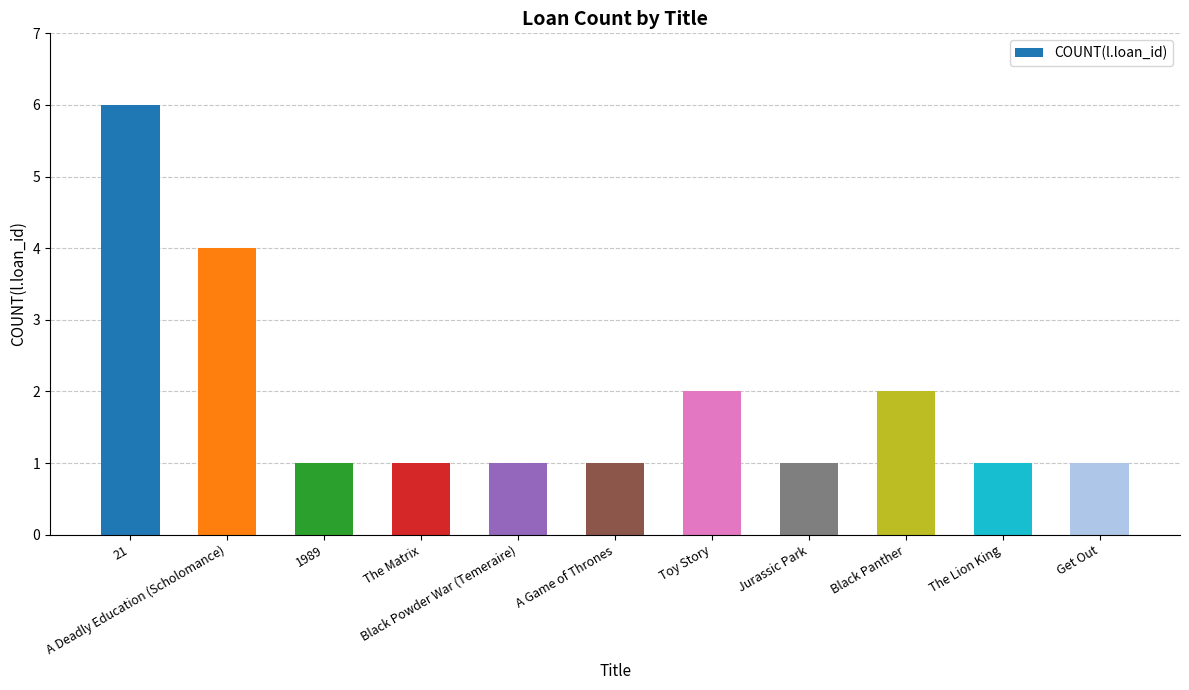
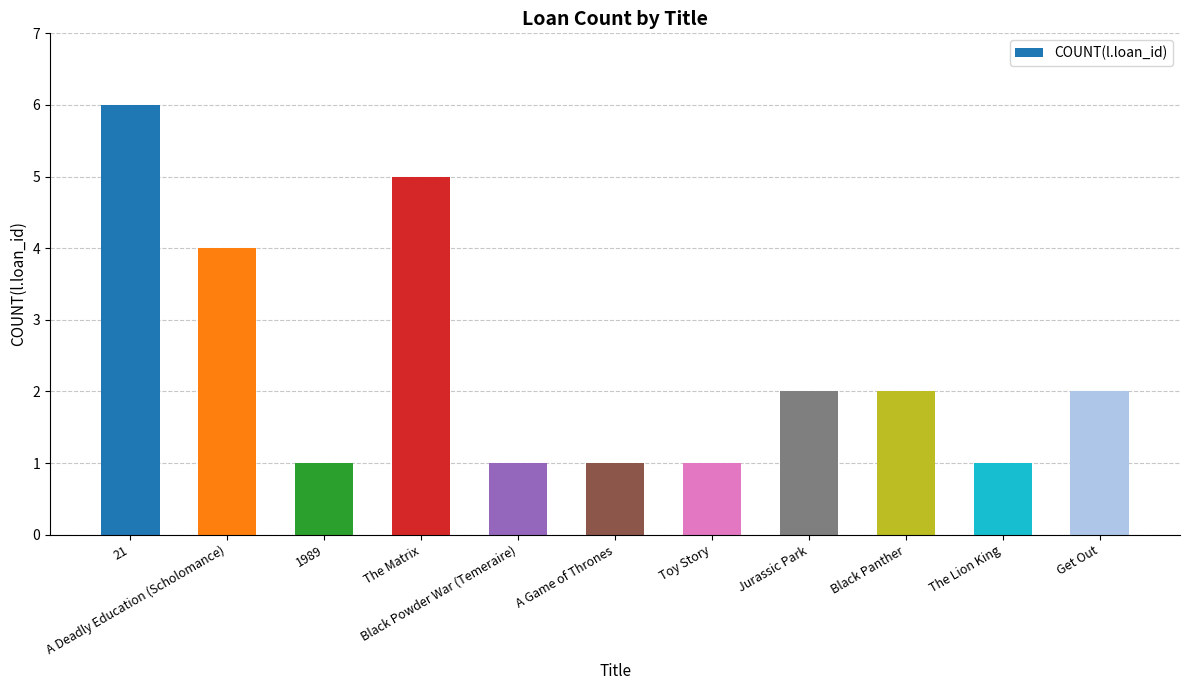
  {
    "21": 6,
    "A Deadly Education (Scholomance)": 4,
    "1989": 1,
-   "The Matrix": 1,
+   "The Matrix": 5,
    "Black Powder War (Temeraire)": 1,
    "A Game of Thrones": 1,
-   "Toy Story": 2,
-   "Jurassic Park": 1,
+   "Toy Story": 1,
+   "Jurassic Park": 2,
    "Black Panther": 2,
    "The Lion King": 1,
-   "Get Out": 1
+   "Get Out": 2
  }
